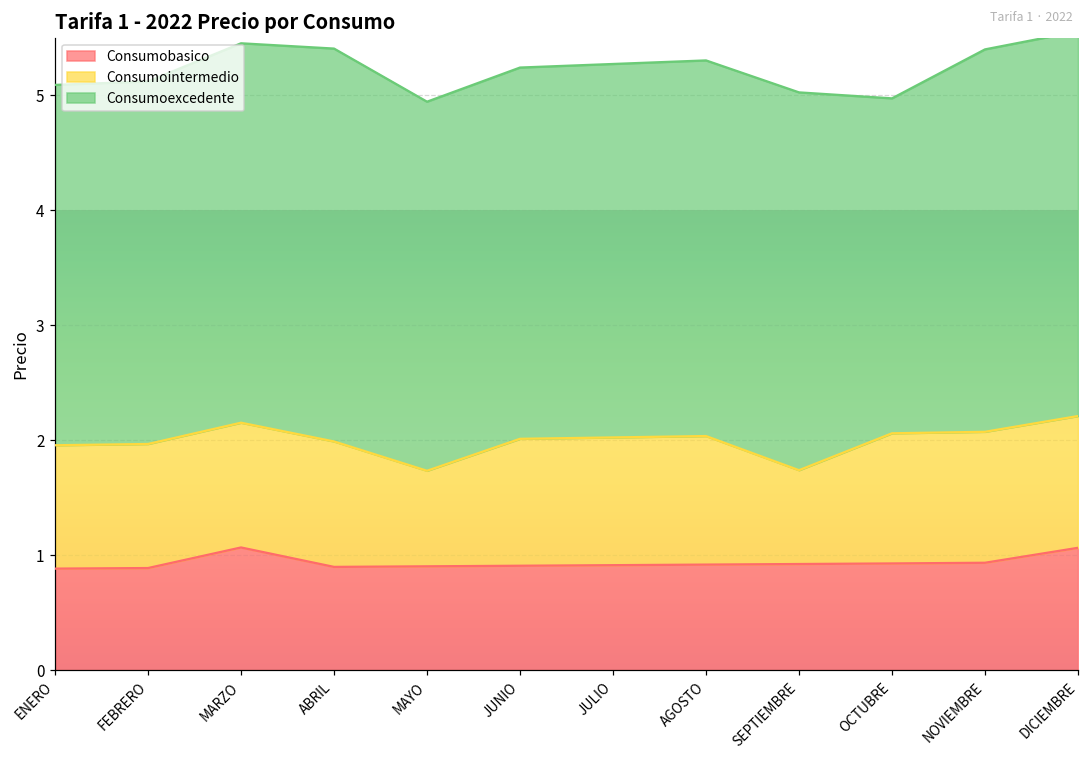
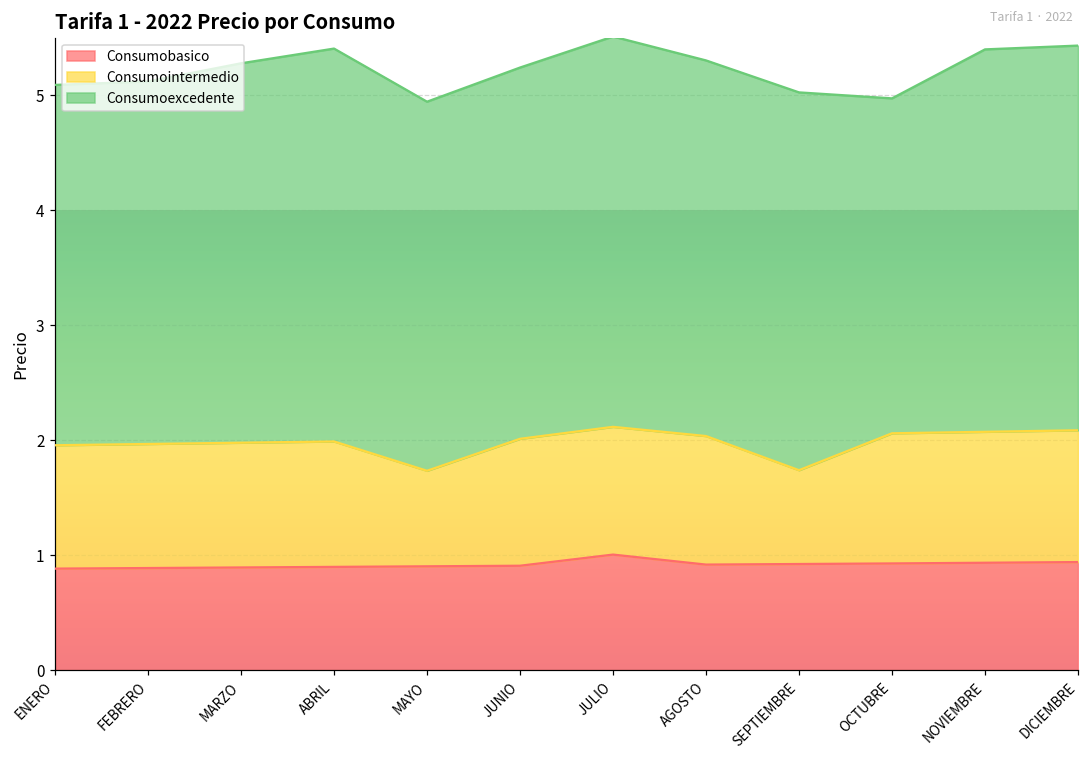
  {
    "Consumobasico": {
      "ENERO": 0.88,
      "FEBRERO": 0.89,
-     "MARZO": 1.07,
+     "MARZO": 0.89,
      "ABRIL": 0.90,
      "MAYO": 0.90,
      "JUNIO": 0.91,
-     "JULIO": 0.91,
+     "JULIO": 1.00,
      "AGOSTO": 0.92,
      "SEPTIEMBRE": 0.92,
      "OCTUBRE": 0.93,
      "NOVIEMBRE": 0.93,
-     "DICIEMBRE": 1.06
+     "DICIEMBRE": 0.94
    },
    "Consumointermedio": {
      "ENERO": 1.07,
      "FEBRERO": 1.08,
      "MARZO": 1.09,
      "ABRIL": 1.09,
      "MAYO": 0.83,
      "JUNIO": 1.10,
      "JULIO": 1.11,
      "AGOSTO": 1.12,
      "SEPTIEMBRE": 0.82,
      "OCTUBRE": 1.13,
      "NOVIEMBRE": 1.14,
      "DICIEMBRE": 1.15
    },
    "Consumoexcedente": {
      "ENERO": 3.13,
      "ABRIL": 3.42,
      "MAYO": 3.21,
      "JUNIO": 3.23,
-     "JULIO": 3.25,
+     "JULIO": 3.39,
      "AGOSTO": 3.27,
      "SEPTIEMBRE": 3.29,
      "OCTUBRE": 2.91,
      "NOVIEMBRE": 3.33
    }
  }
